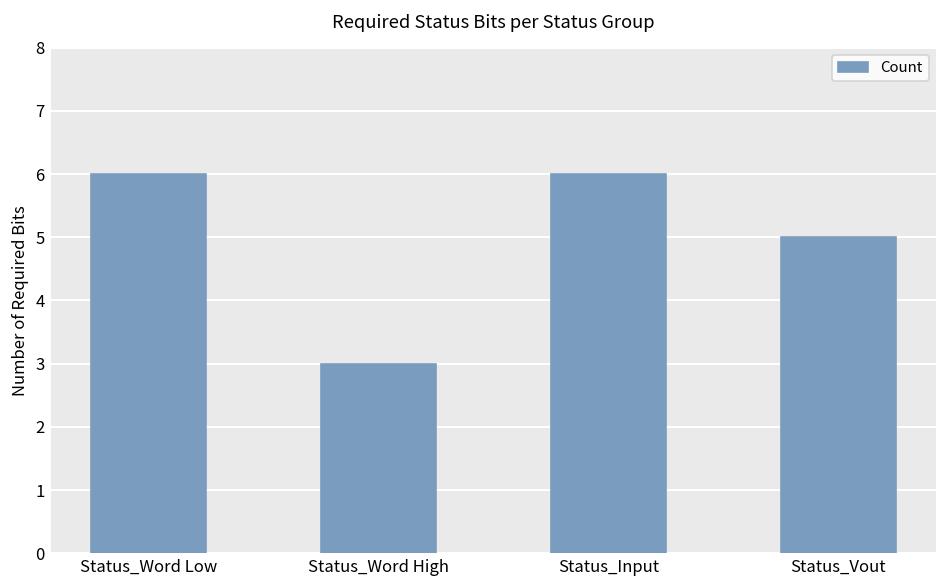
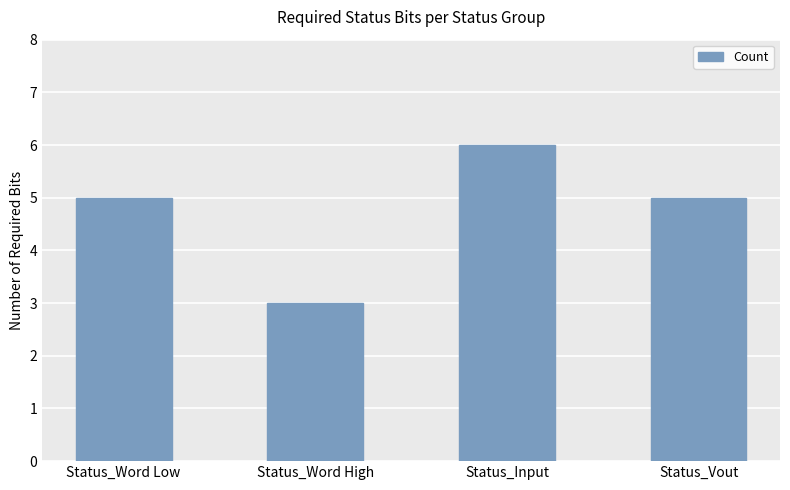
  {
-   "Status_Word Low": 6,
+   "Status_Word Low": 5,
    "Status_Word High": 3,
    "Status_Input": 6,
    "Status_Vout": 5
  }
